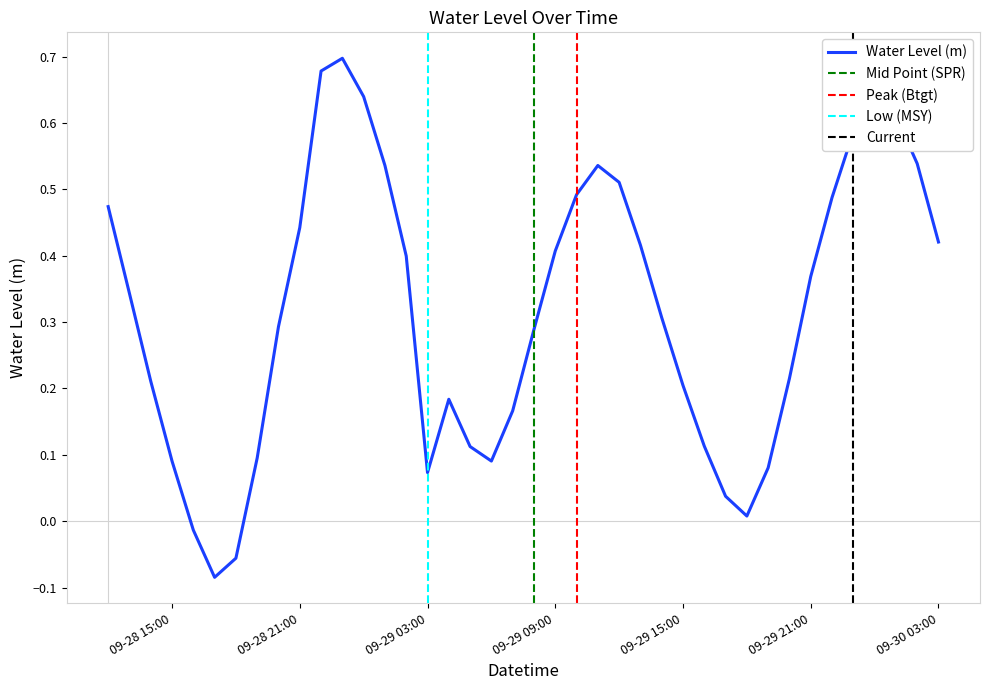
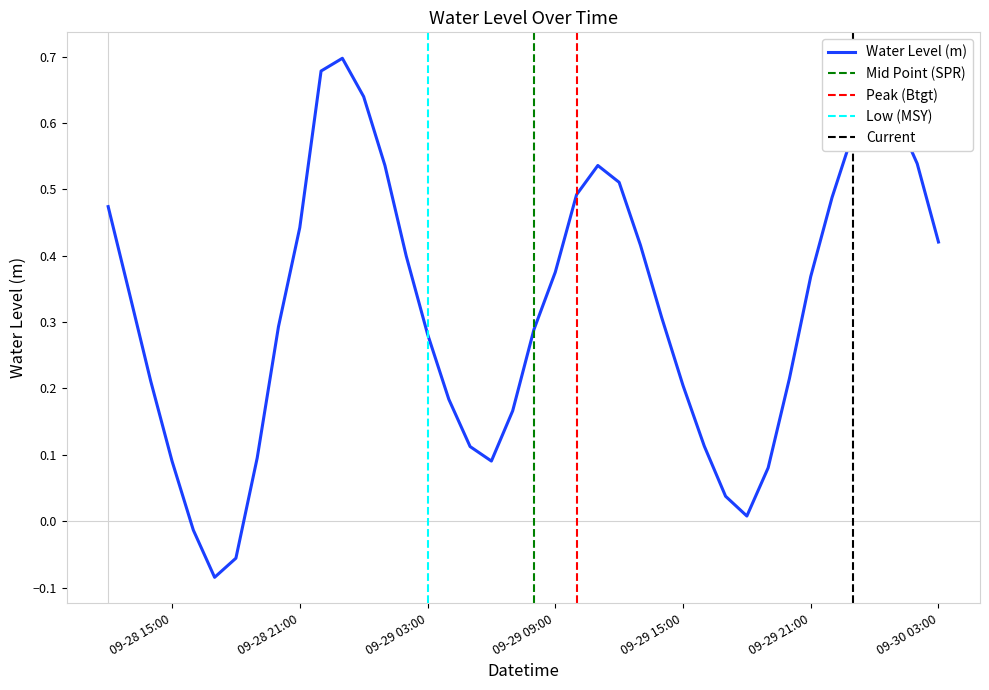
  {
    "09-28 15:00": 0.09,
    "09-28 21:00": 0.44,
-   "09-29 03:00": 0.07,
-   "09-29 09:00": 0.41,
+   "09-29 03:00": 0.28,
+   "09-29 09:00": 0.38,
    "09-29 15:00": 0.20,
    "09-29 21:00": 0.37,
    "09-30 03:00": 0.42
  }
